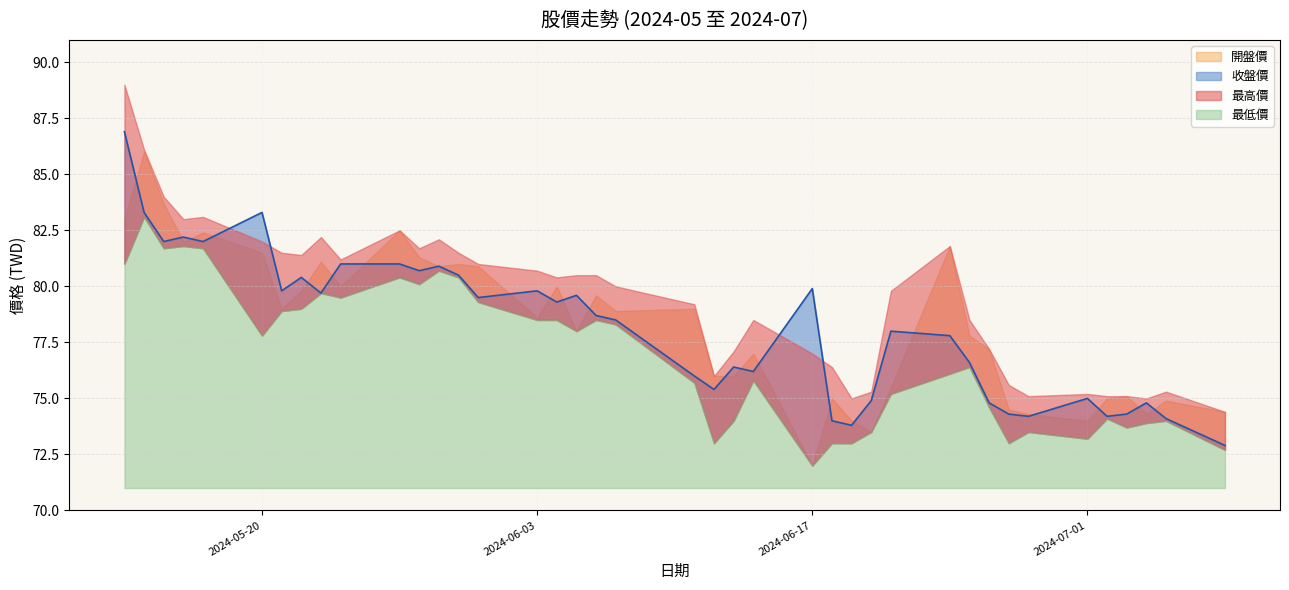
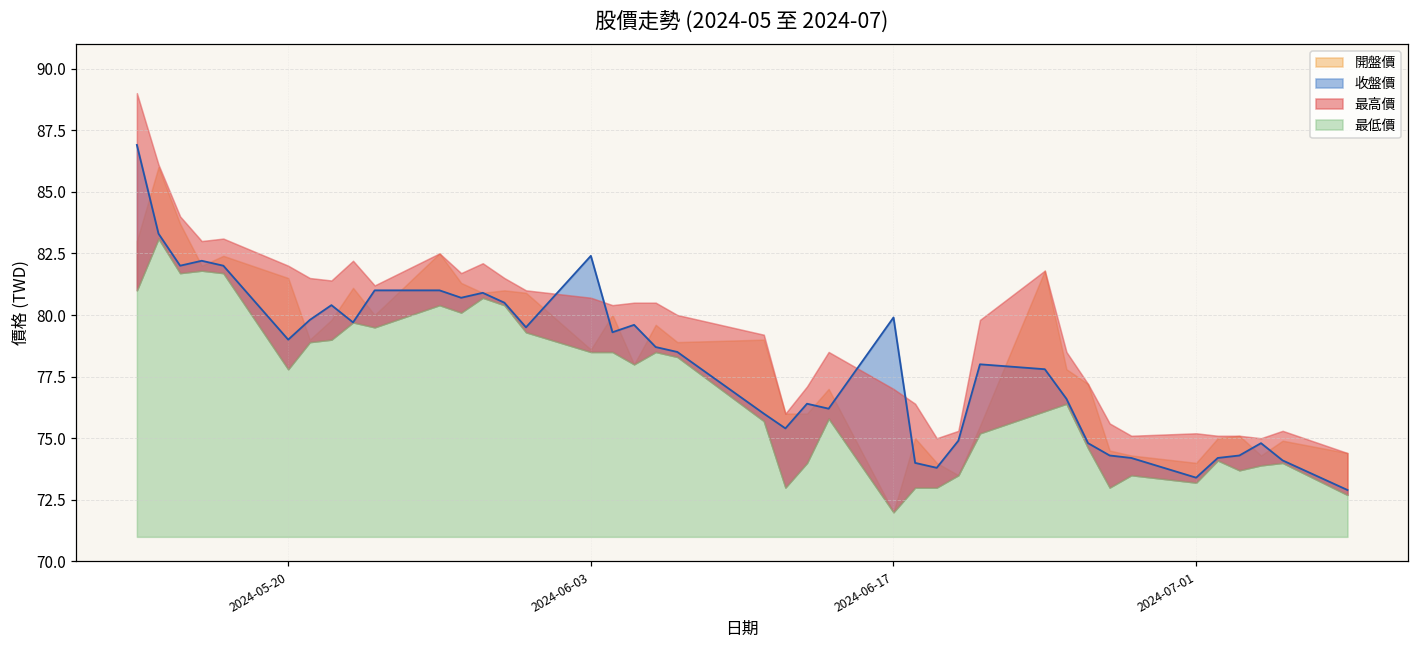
  {
    "收盤價": {
-     "2024-05-20": 83.3,
-     "2024-06-03": 79.8,
+     "2024-05-20": 79.0,
+     "2024-06-03": 82.4,
      "2024-06-17": 79.9,
-     "2024-07-01": 75.0
+     "2024-07-01": 73.4
    },
    "最低價": {
      "2024-05-20": 77.8,
      "2024-07-01": 73.2
    }
  }
